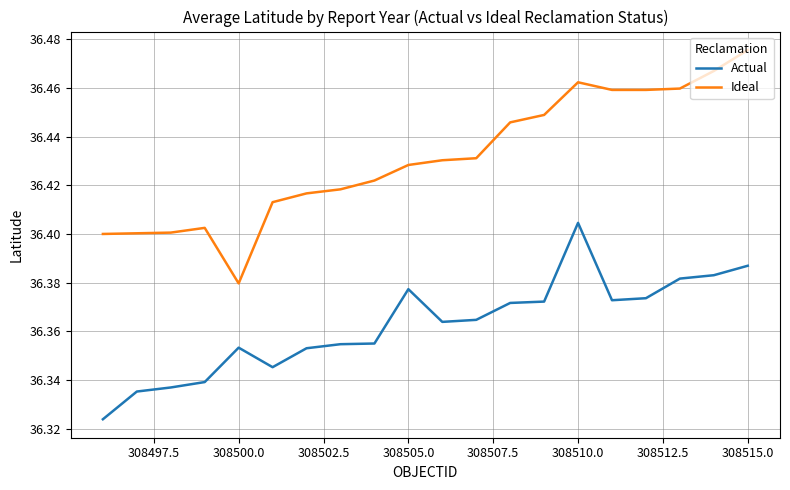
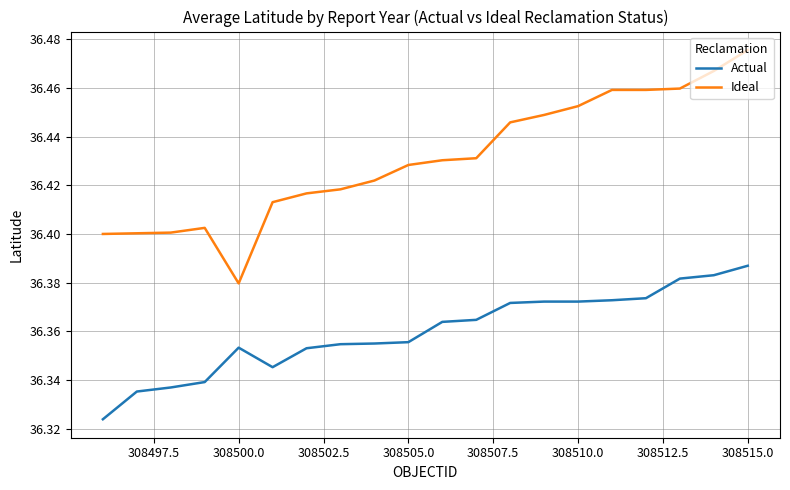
  {
    "Actual": {
      "308500.0": 36.353,
-     "308505.0": 36.377,
-     "308510.0": 36.405,
+     "308505.0": 36.356,
+     "308510.0": 36.372,
      "308515.0": 36.387
    },
    "Ideal": {
      "308500.0": 36.380,
      "308505.0": 36.428,
-     "308510.0": 36.462
+     "308510.0": 36.453
    }
  }
